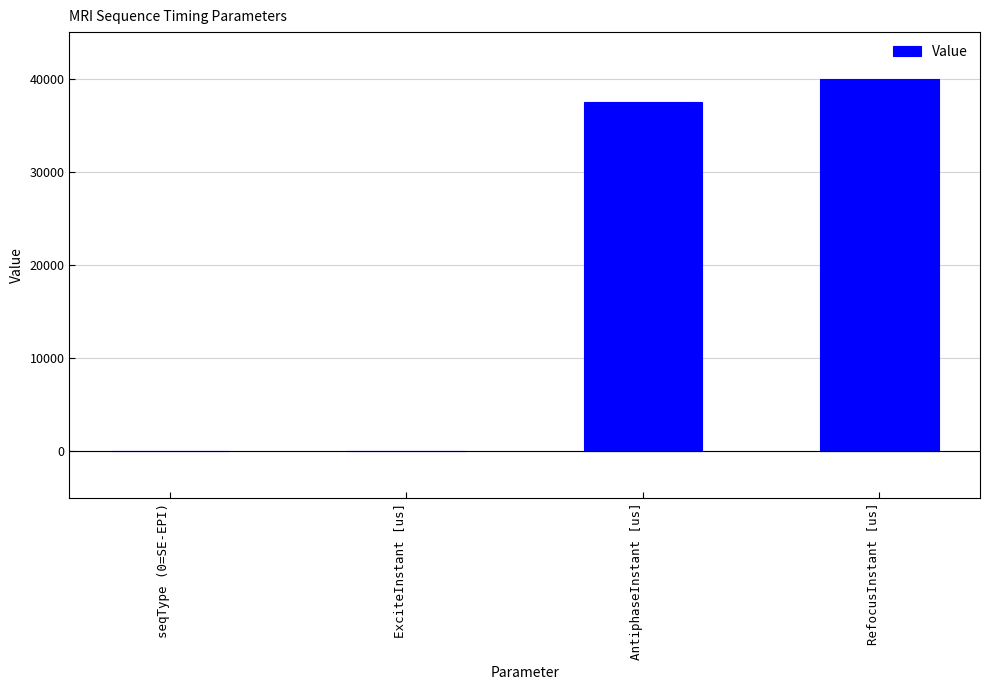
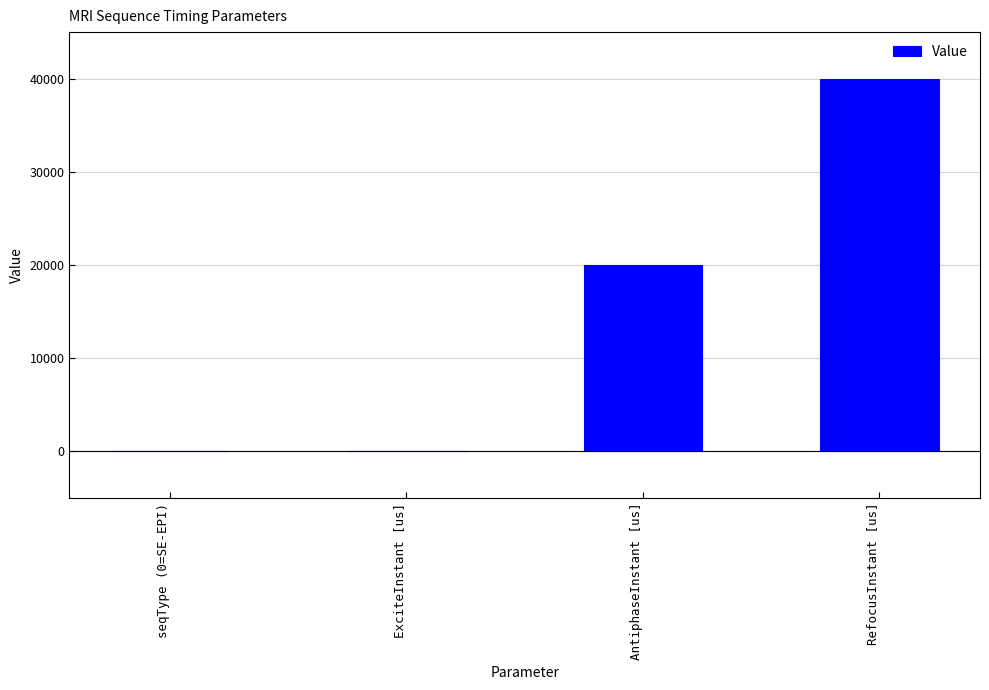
  {
    "seqType (0=SE-EPI)": 0,
    "ExciteInstant [us]": 0,
-   "AntiphaseInstant [us]": 38000,
+   "AntiphaseInstant [us]": 20000,
    "RefocusInstant [us]": 40000
  }
